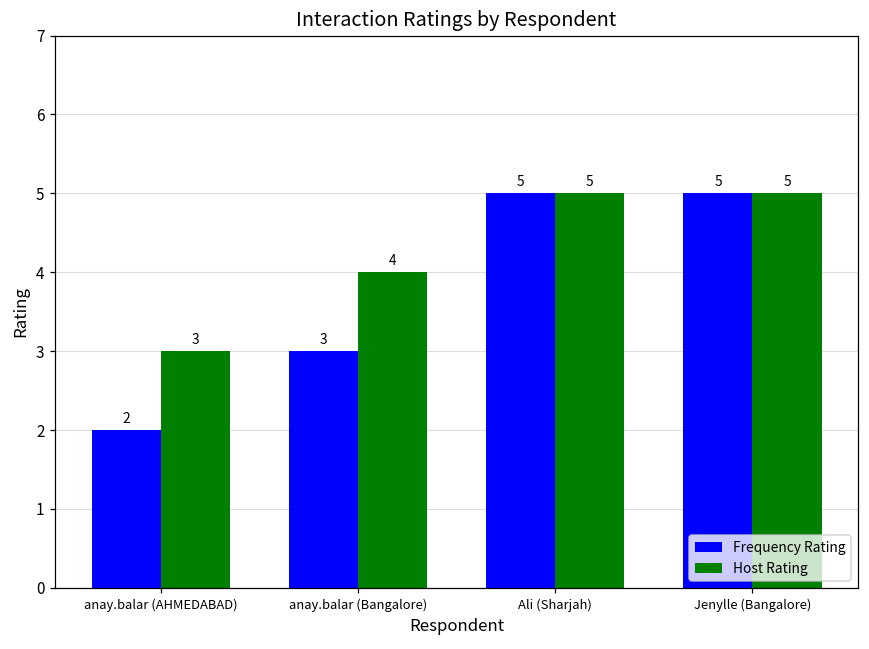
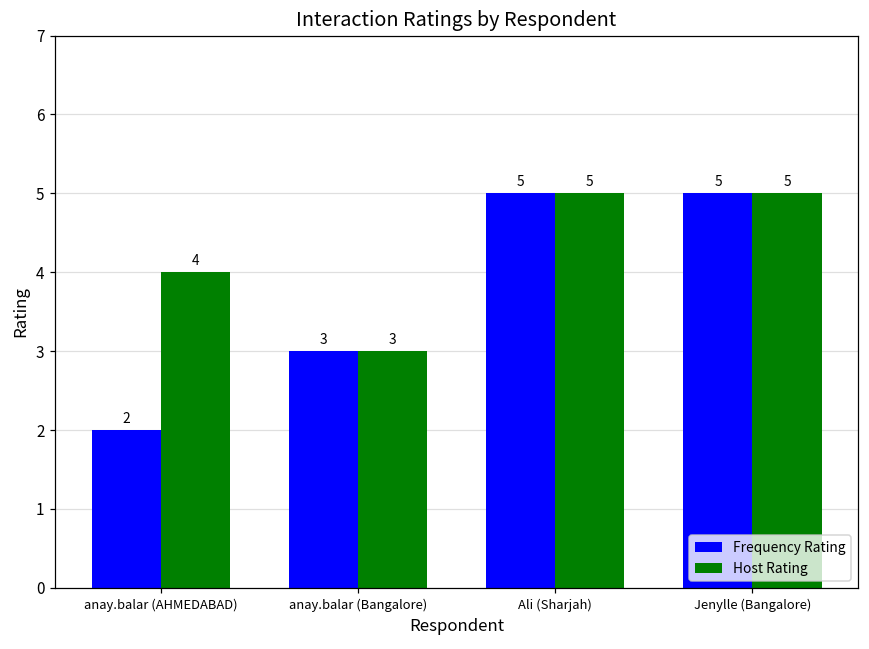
  {
    "Frequency Rating": {
      "anay.balar (AHMEDABAD)": 2,
      "anay.balar (Bangalore)": 3,
      "Ali (Sharjah)": 5,
      "Jenylle (Bangalore)": 5
    },
    "Host Rating": {
-     "anay.balar (AHMEDABAD)": 3,
-     "anay.balar (Bangalore)": 4,
+     "anay.balar (AHMEDABAD)": 4,
+     "anay.balar (Bangalore)": 3,
      "Ali (Sharjah)": 5,
      "Jenylle (Bangalore)": 5
    }
  }
